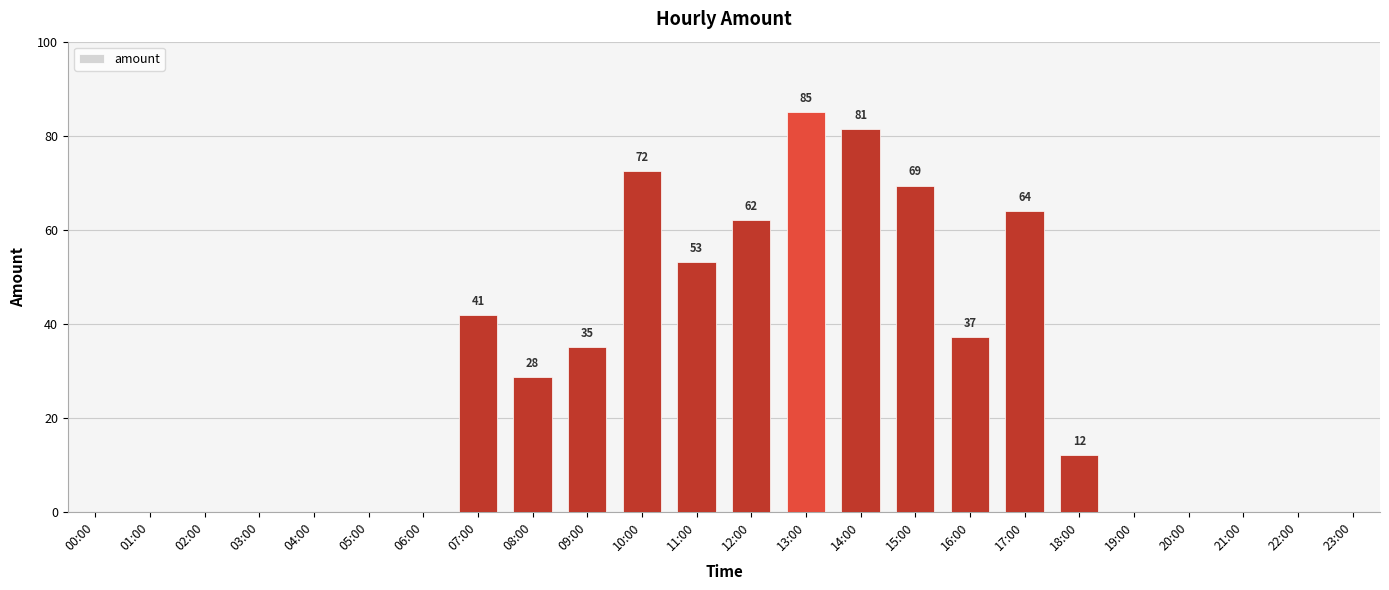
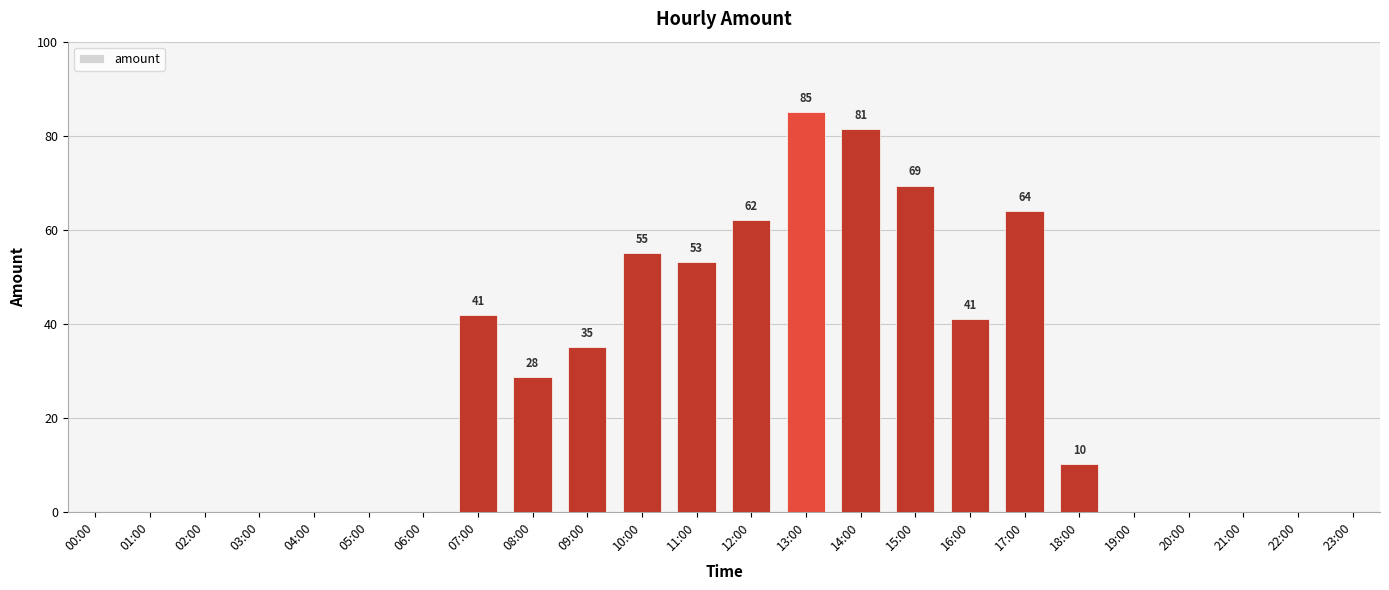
  {
    "09:00": 35,
-   "10:00": 72,
+   "10:00": 55,
    "11:00": 53,
    "12:00": 62,
    "13:00": 85,
    "14:00": 81,
    "15:00": 69,
-   "16:00": 37,
+   "16:00": 41,
    "17:00": 64,
-   "18:00": 12
+   "18:00": 10
  }
